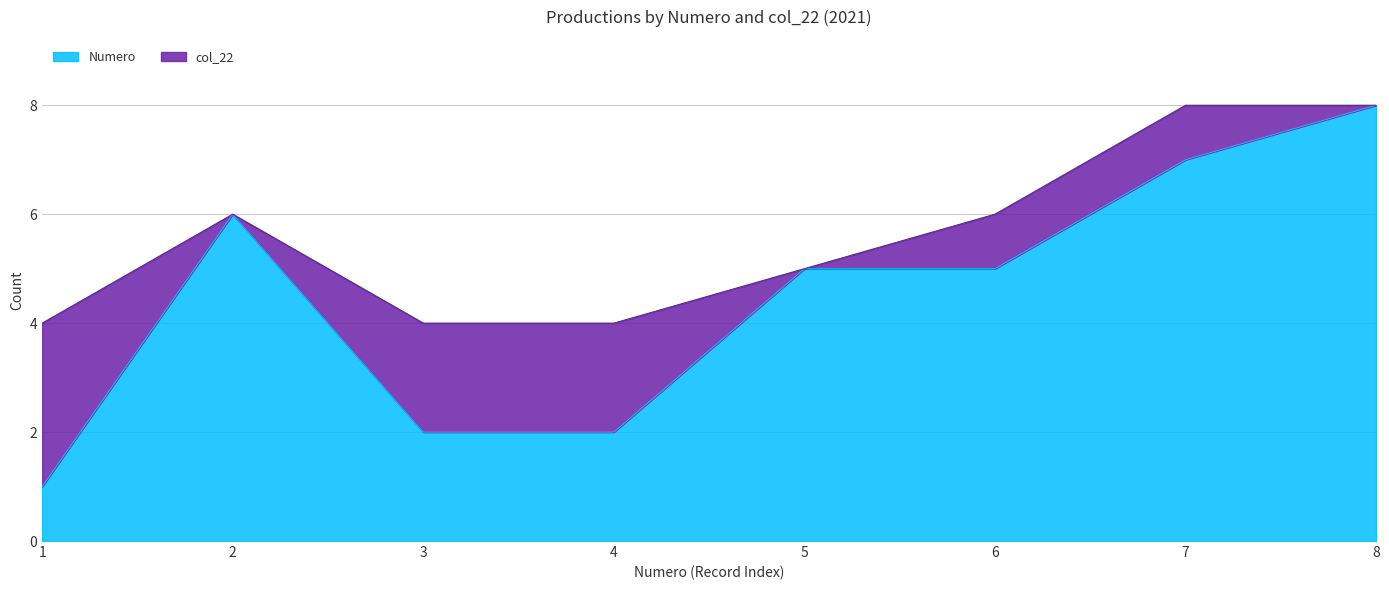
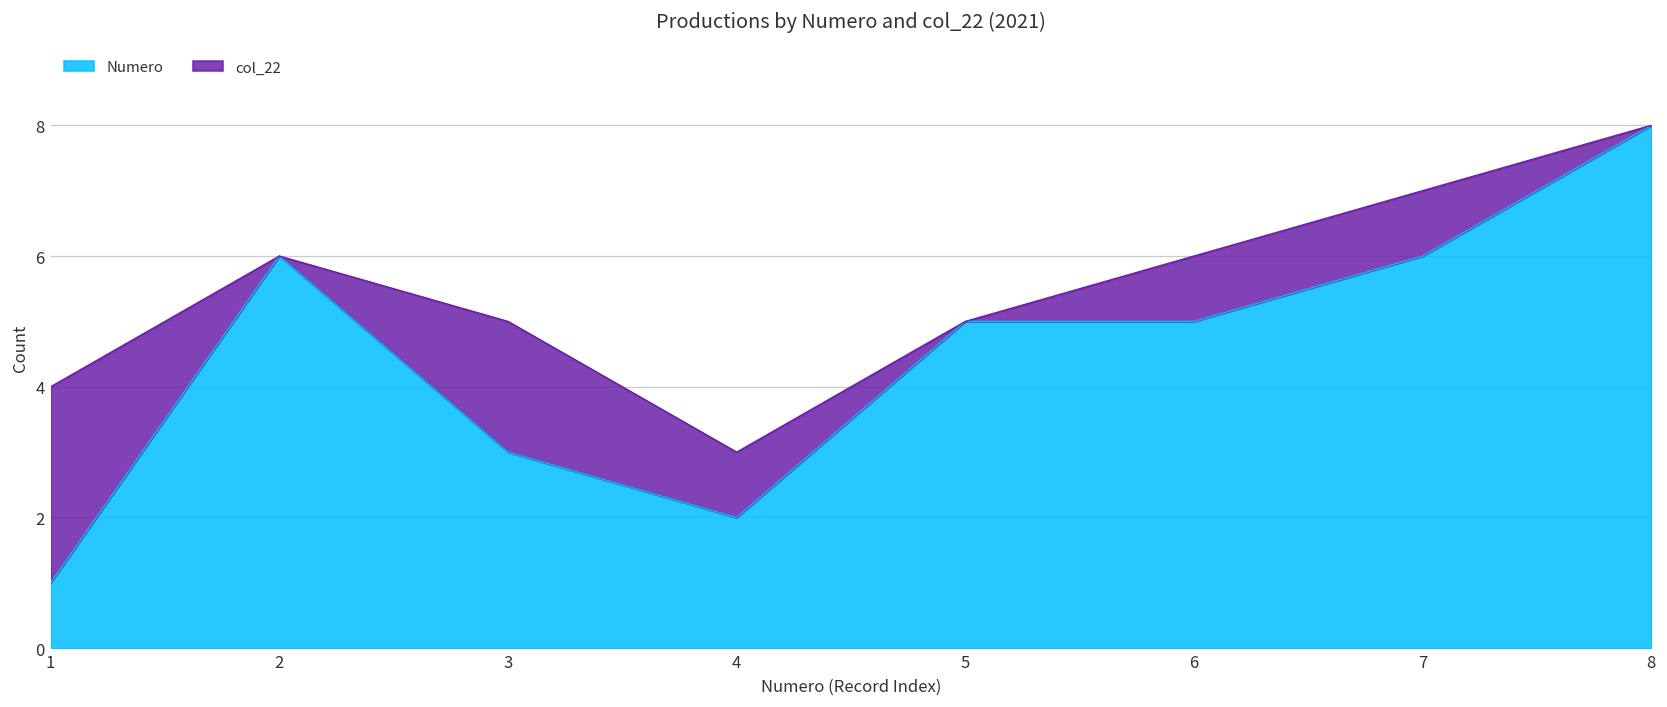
  {
    "Numero": {
      "1": 1,
-     "3": 2,
+     "3": 3,
      "4": 2,
      "6": 5,
-     "7": 7
+     "7": 6
    },
    "col_22": {
      "1": 3,
      "3": 2,
-     "4": 2,
+     "4": 1,
      "6": 1,
      "7": 1
    }
  }
